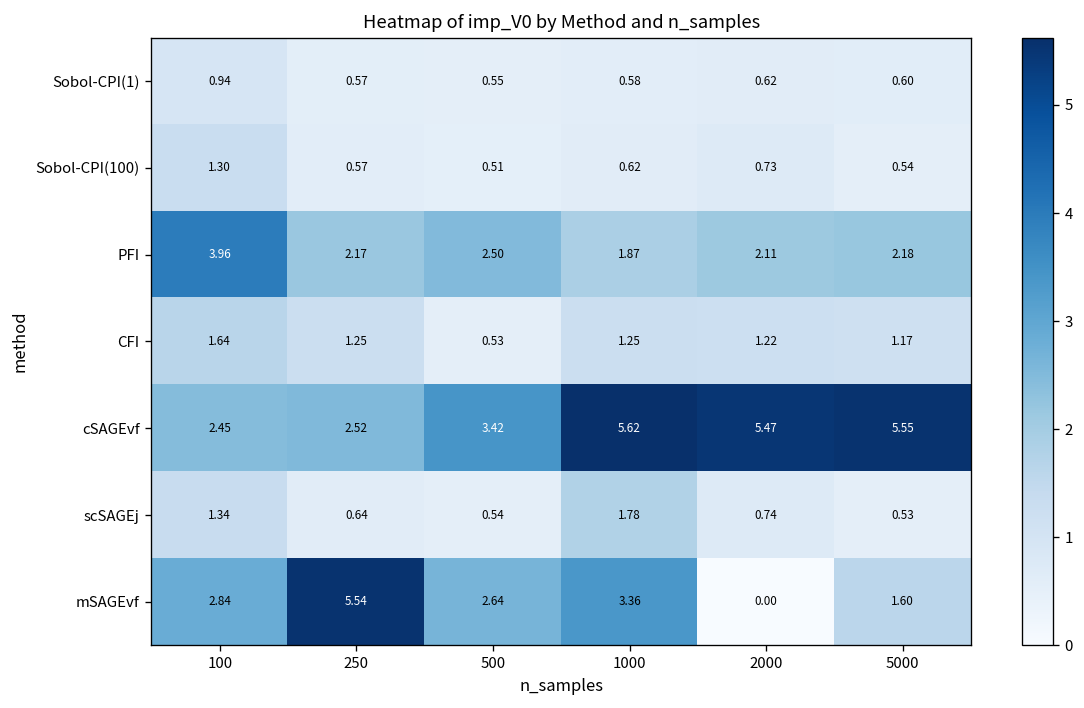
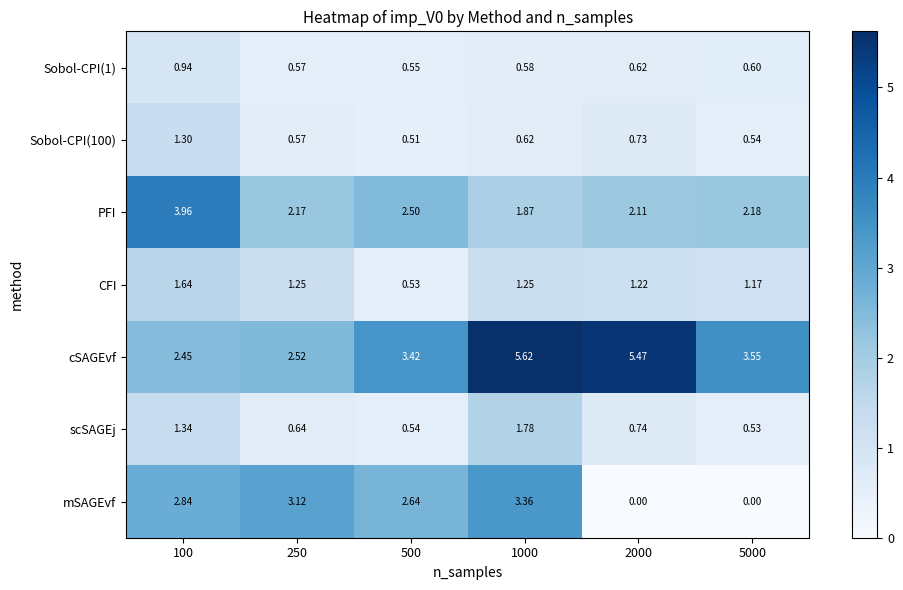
  {
    "Sobol-CPI(1)": {
      "100": 0.94,
      "250": 0.57,
      "500": 0.55,
      "1000": 0.58,
      "2000": 0.62,
      "5000": 0.60
    },
    "Sobol-CPI(100)": {
      "100": 1.30,
      "250": 0.57,
      "500": 0.51,
      "1000": 0.62,
      "2000": 0.73,
      "5000": 0.54
    },
    "PFI": {
      "100": 3.96,
      "250": 2.17,
      "500": 2.50,
      "1000": 1.87,
      "2000": 2.11,
      "5000": 2.18
    },
    "CFI": {
      "100": 1.64,
      "250": 1.25,
      "500": 0.53,
      "1000": 1.25,
      "2000": 1.22,
      "5000": 1.17
    },
    "cSAGEvf": {
      "100": 2.45,
      "250": 2.52,
      "500": 3.42,
      "1000": 5.62,
      "2000": 5.47,
-     "5000": 5.55
+     "5000": 3.55
    },
    "scSAGEj": {
      "100": 1.34,
      "250": 0.64,
      "500": 0.54,
      "1000": 1.78,
      "2000": 0.74,
      "5000": 0.53
    },
    "mSAGEvf": {
      "100": 2.84,
-     "250": 5.54,
+     "250": 3.12,
      "500": 2.64,
      "1000": 3.36,
      "2000": 0.00,
-     "5000": 1.60
+     "5000": 0.00
    }
  }
